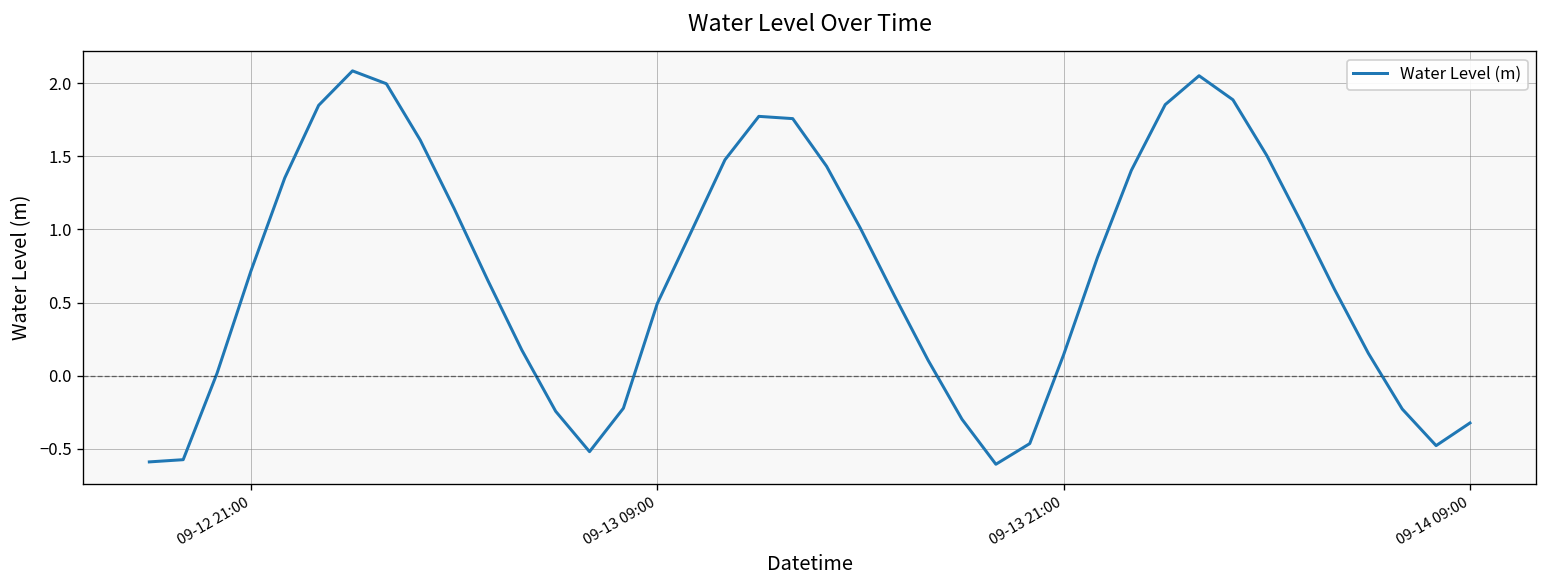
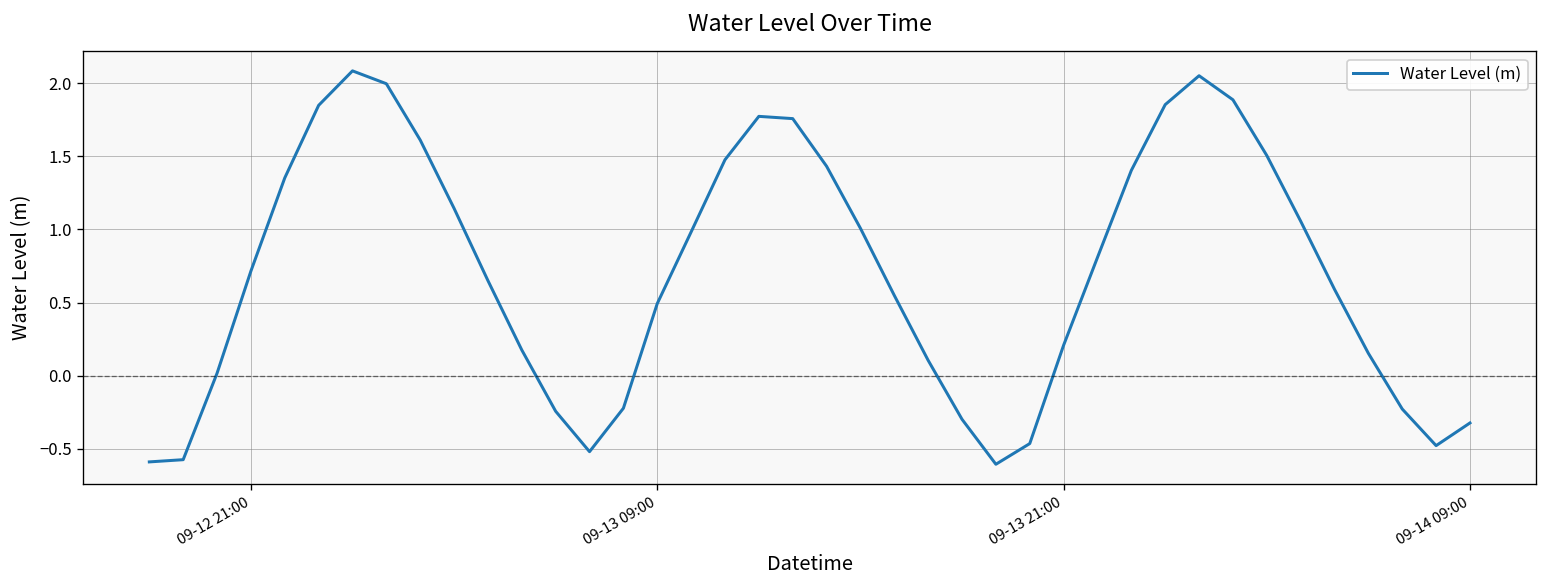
  {
    "09-12 21:00": 0.72,
    "09-13 09:00": 0.49,
-   "09-13 21:00": 0.14,
+   "09-13 21:00": 0.21,
    "09-14 09:00": -0.32
  }
